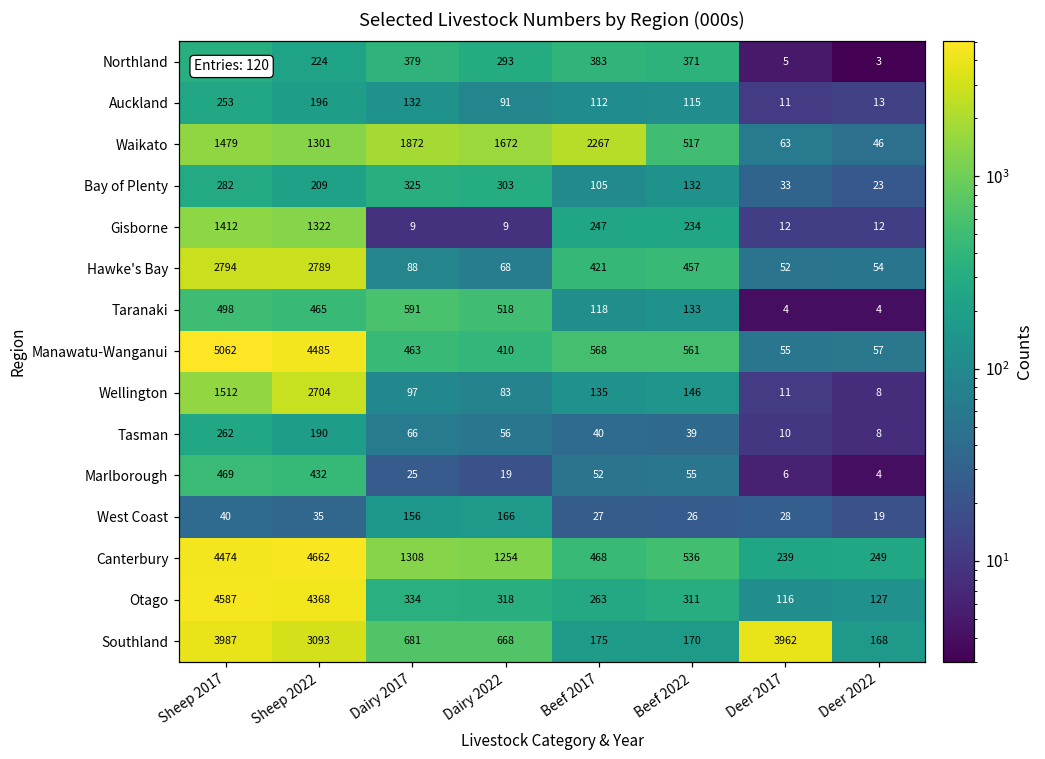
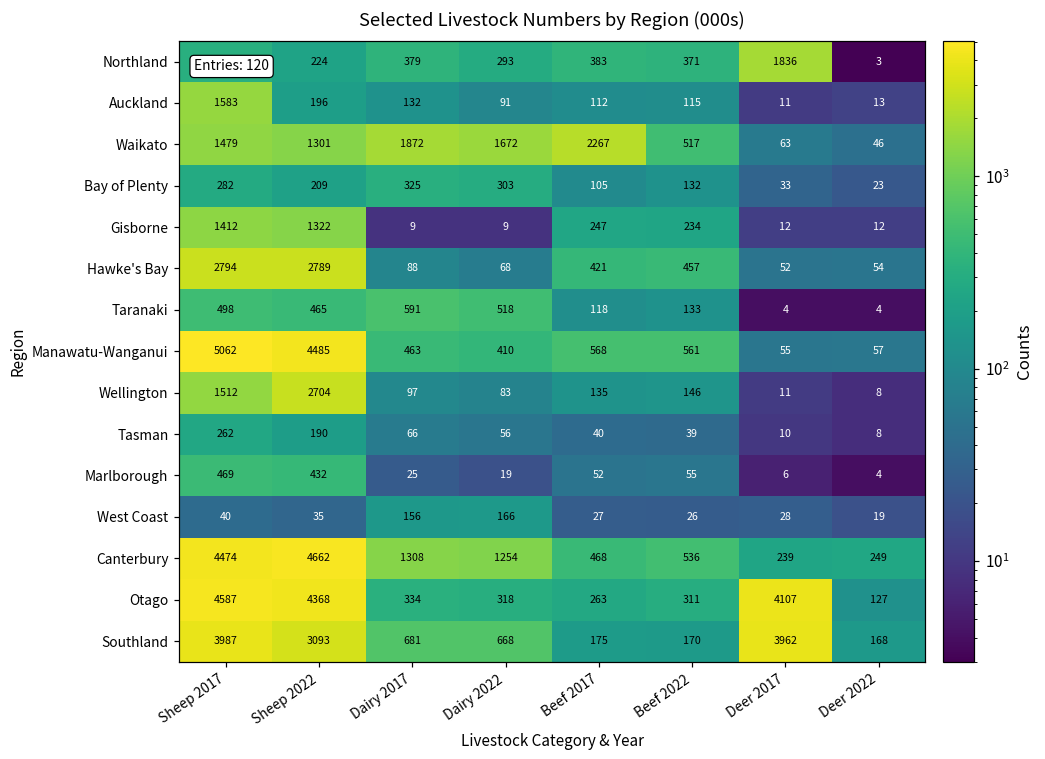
  {
    "Northland": {
      "Sheep 2022": 224,
      "Dairy 2017": 379,
      "Dairy 2022": 293,
      "Beef 2017": 383,
      "Beef 2022": 371,
-     "Deer 2017": 5,
+     "Deer 2017": 1836,
      "Deer 2022": 3
    },
    "Auckland": {
-     "Sheep 2017": 253,
+     "Sheep 2017": 1583,
      "Sheep 2022": 196,
      "Dairy 2017": 132,
      "Dairy 2022": 91,
      "Beef 2017": 112,
      "Beef 2022": 115,
      "Deer 2017": 11,
      "Deer 2022": 13
    },
    "Waikato": {
      "Sheep 2017": 1479,
      "Sheep 2022": 1301,
      "Dairy 2017": 1872,
      "Dairy 2022": 1672,
      "Beef 2017": 2267,
      "Beef 2022": 517,
      "Deer 2017": 63,
      "Deer 2022": 46
    },
    "Bay of Plenty": {
      "Sheep 2017": 282,
      "Sheep 2022": 209,
      "Dairy 2017": 325,
      "Dairy 2022": 303,
      "Beef 2017": 105,
      "Beef 2022": 132,
      "Deer 2017": 33,
      "Deer 2022": 23
    },
    "Gisborne": {
      "Sheep 2017": 1412,
      "Sheep 2022": 1322,
      "Dairy 2017": 9,
      "Dairy 2022": 9,
      "Beef 2017": 247,
      "Beef 2022": 234,
      "Deer 2017": 12,
      "Deer 2022": 12
    },
    "Hawke's Bay": {
      "Sheep 2017": 2794,
      "Sheep 2022": 2789,
      "Dairy 2017": 88,
      "Dairy 2022": 68,
      "Beef 2017": 421,
      "Beef 2022": 457,
      "Deer 2017": 52,
      "Deer 2022": 54
    },
    "Taranaki": {
      "Sheep 2017": 498,
      "Sheep 2022": 465,
      "Dairy 2017": 591,
      "Dairy 2022": 518,
      "Beef 2017": 118,
      "Beef 2022": 133,
      "Deer 2017": 4,
      "Deer 2022": 4
    },
    "Manawatu-Wanganui": {
      "Sheep 2017": 5062,
      "Sheep 2022": 4485,
      "Dairy 2017": 463,
      "Dairy 2022": 410,
      "Beef 2017": 568,
      "Beef 2022": 561,
      "Deer 2017": 55,
      "Deer 2022": 57
    },
    "Wellington": {
      "Sheep 2017": 1512,
      "Sheep 2022": 2704,
      "Dairy 2017": 97,
      "Dairy 2022": 83,
      "Beef 2017": 135,
      "Beef 2022": 146,
      "Deer 2017": 11,
      "Deer 2022": 8
    },
    "Tasman": {
      "Sheep 2017": 262,
      "Sheep 2022": 190,
      "Dairy 2017": 66,
      "Dairy 2022": 56,
      "Beef 2017": 40,
      "Beef 2022": 39,
      "Deer 2017": 10,
      "Deer 2022": 8
    },
    "Marlborough": {
      "Sheep 2017": 469,
      "Sheep 2022": 432,
      "Dairy 2017": 25,
      "Dairy 2022": 19,
      "Beef 2017": 52,
      "Beef 2022": 55,
      "Deer 2017": 6,
      "Deer 2022": 4
    },
    "West Coast": {
      "Sheep 2017": 40,
      "Sheep 2022": 35,
      "Dairy 2017": 156,
      "Dairy 2022": 166,
      "Beef 2017": 27,
      "Beef 2022": 26,
      "Deer 2017": 28,
      "Deer 2022": 19
    },
    "Canterbury": {
      "Sheep 2017": 4474,
      "Sheep 2022": 4662,
      "Dairy 2017": 1308,
      "Dairy 2022": 1254,
      "Beef 2017": 468,
      "Beef 2022": 536,
      "Deer 2017": 239,
      "Deer 2022": 249
    },
    "Otago": {
      "Sheep 2017": 4587,
      "Sheep 2022": 4368,
      "Dairy 2017": 334,
      "Dairy 2022": 318,
      "Beef 2017": 263,
      "Beef 2022": 311,
-     "Deer 2017": 116,
+     "Deer 2017": 4107,
      "Deer 2022": 127
    },
    "Southland": {
      "Sheep 2017": 3987,
      "Sheep 2022": 3093,
      "Dairy 2017": 681,
      "Dairy 2022": 668,
      "Beef 2017": 175,
      "Beef 2022": 170,
      "Deer 2017": 3962,
      "Deer 2022": 168
    }
  }
